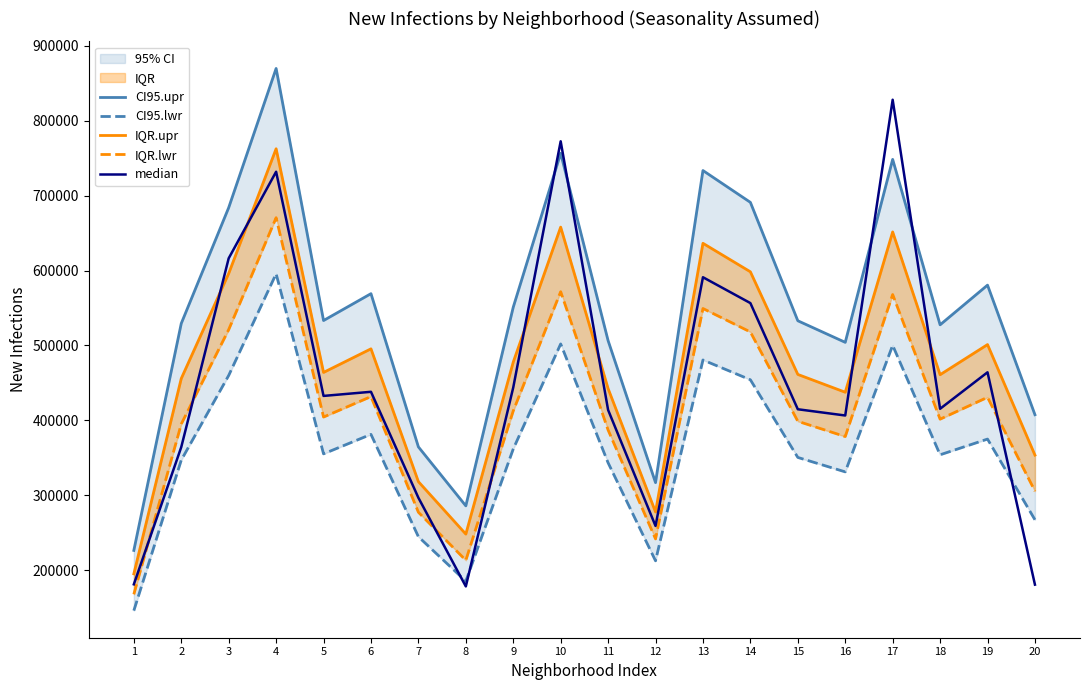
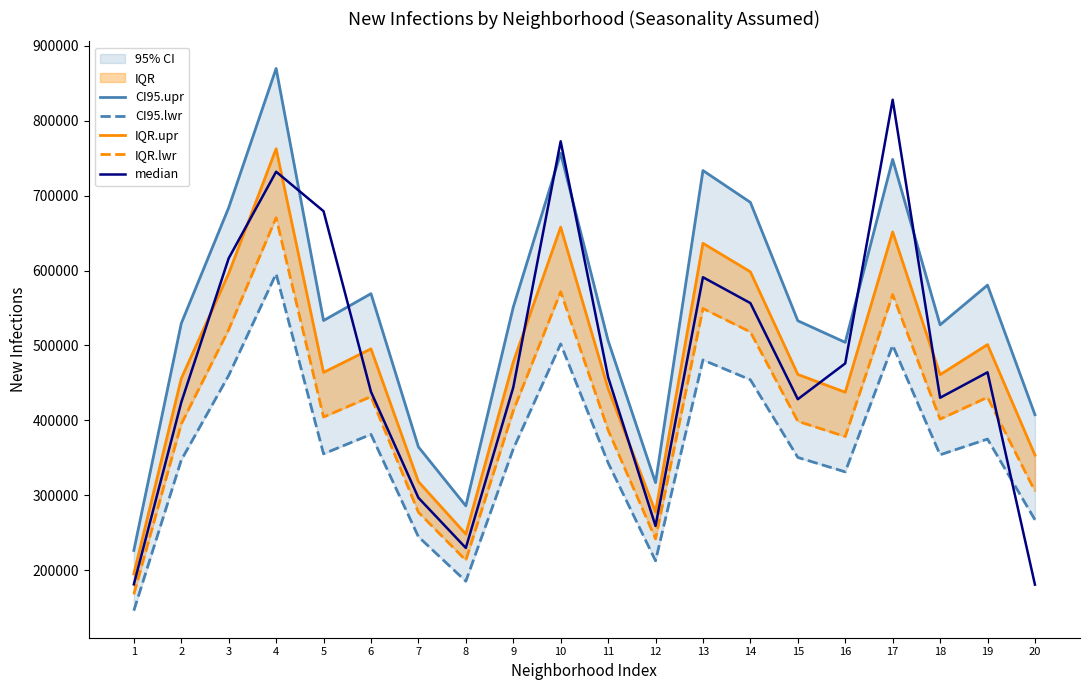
  {
    "median": {
      "1": 180000,
-     "2": 360000,
+     "2": 420000,
      "3": 620000,
      "4": 730000,
-     "5": 430000,
+     "5": 680000,
      "6": 440000,
      "7": 300000,
-     "8": 180000,
+     "8": 230000,
      "9": 440000,
      "10": 770000,
-     "11": 410000,
+     "11": 460000,
      "12": 260000,
      "13": 590000,
      "14": 560000,
-     "15": 410000,
-     "16": 410000,
+     "15": 430000,
+     "16": 480000,
      "17": 830000,
-     "18": 420000,
+     "18": 430000,
      "19": 460000,
      "20": 180000
    }
  }
